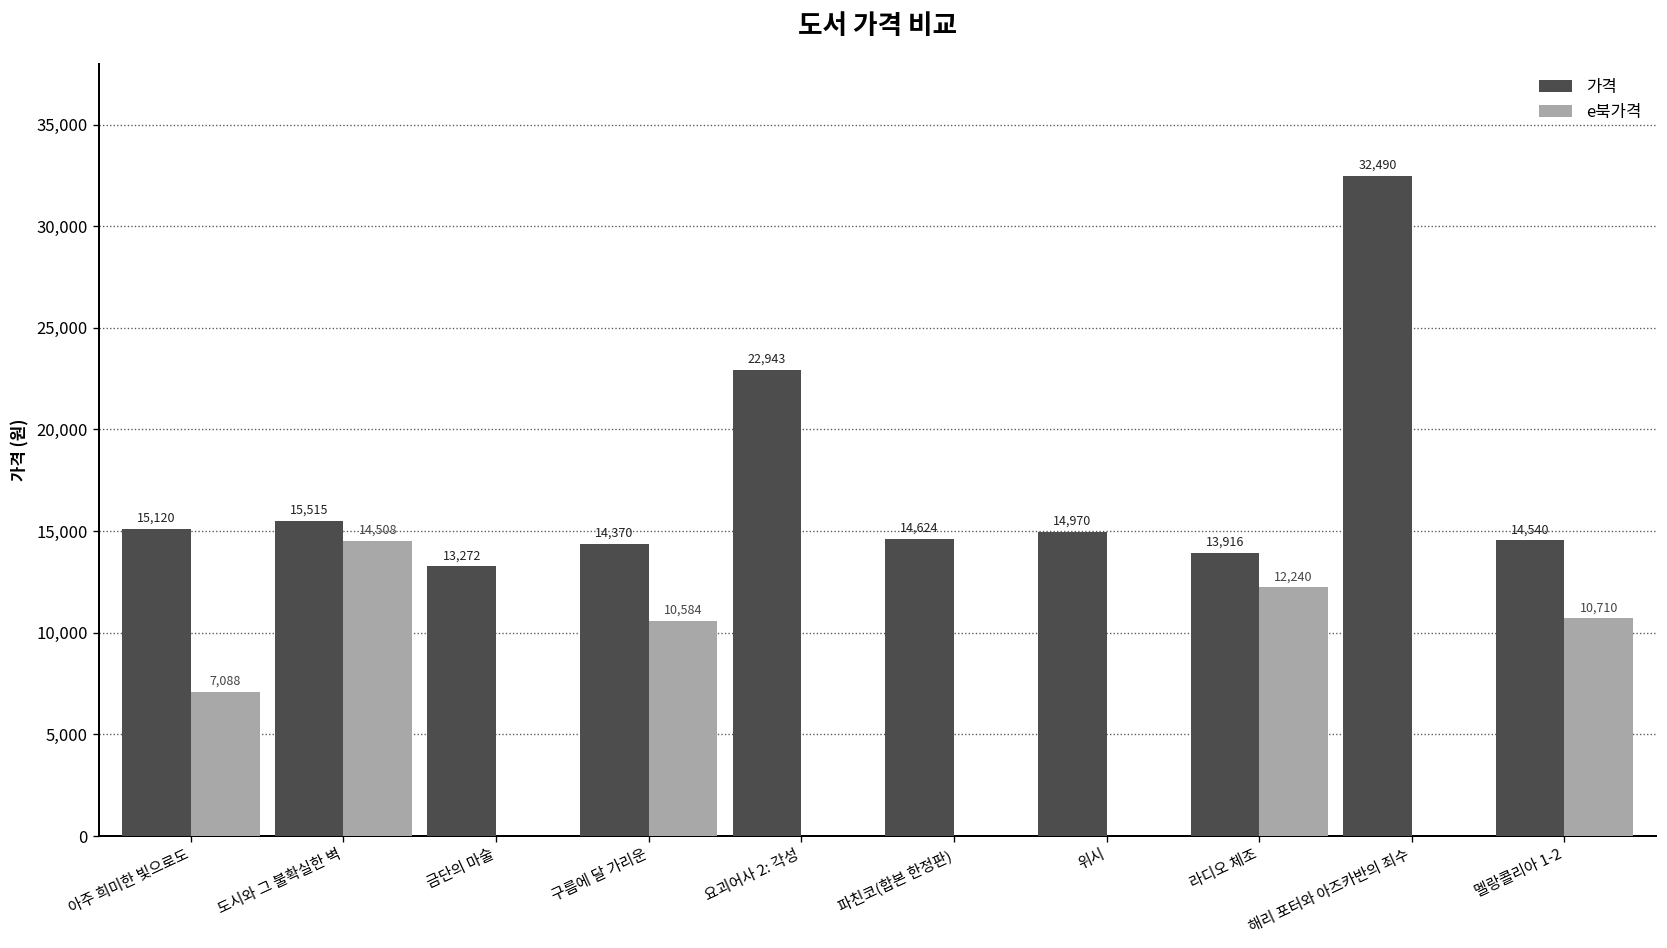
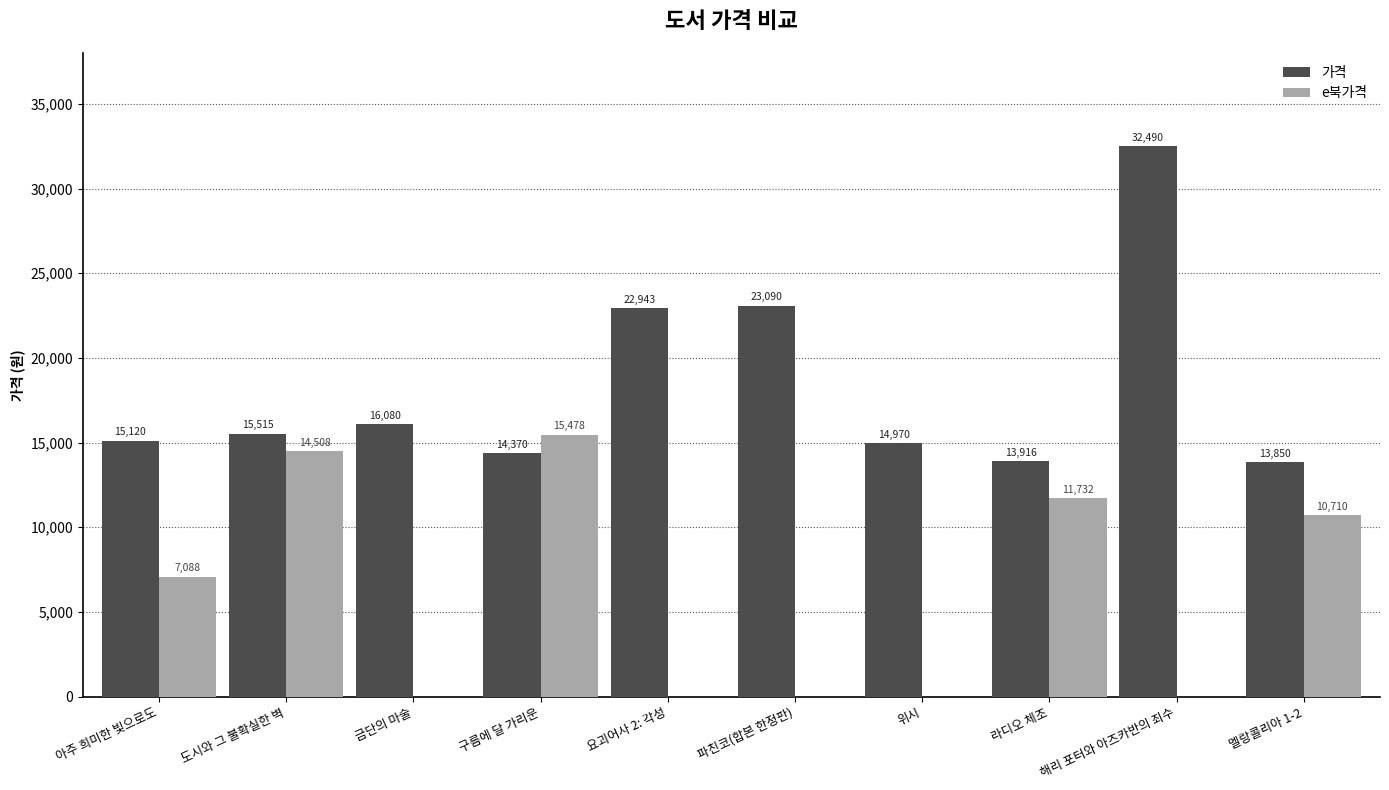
  {
    "가격": {
      "아주 희미한 빛으로도": "15,120",
      "도시와 그 불확실한 벽": "15,515",
-     "금단의 마술": "13,272",
+     "금단의 마술": "16,080",
      "구름에 달 가리운": "14,370",
      "요괴어사 2: 각성": "22,943",
-     "파친코(합본 한정판)": "14,624",
+     "파친코(합본 한정판)": "23,090",
      "위시": "14,970",
      "라디오 체조": "13,916",
      "해리 포터와 아즈카반의 죄수": "32,490",
-     "멜랑콜리아 1-2": "14,540"
+     "멜랑콜리아 1-2": "13,850"
    },
    "e북가격": {
      "아주 희미한 빛으로도": "7,088",
      "도시와 그 불확실한 벽": "14,508",
-     "구름에 달 가리운": "10,584",
-     "라디오 체조": "12,240",
+     "구름에 달 가리운": "15,478",
+     "라디오 체조": "11,732",
      "멜랑콜리아 1-2": "10,710"
    }
  }
